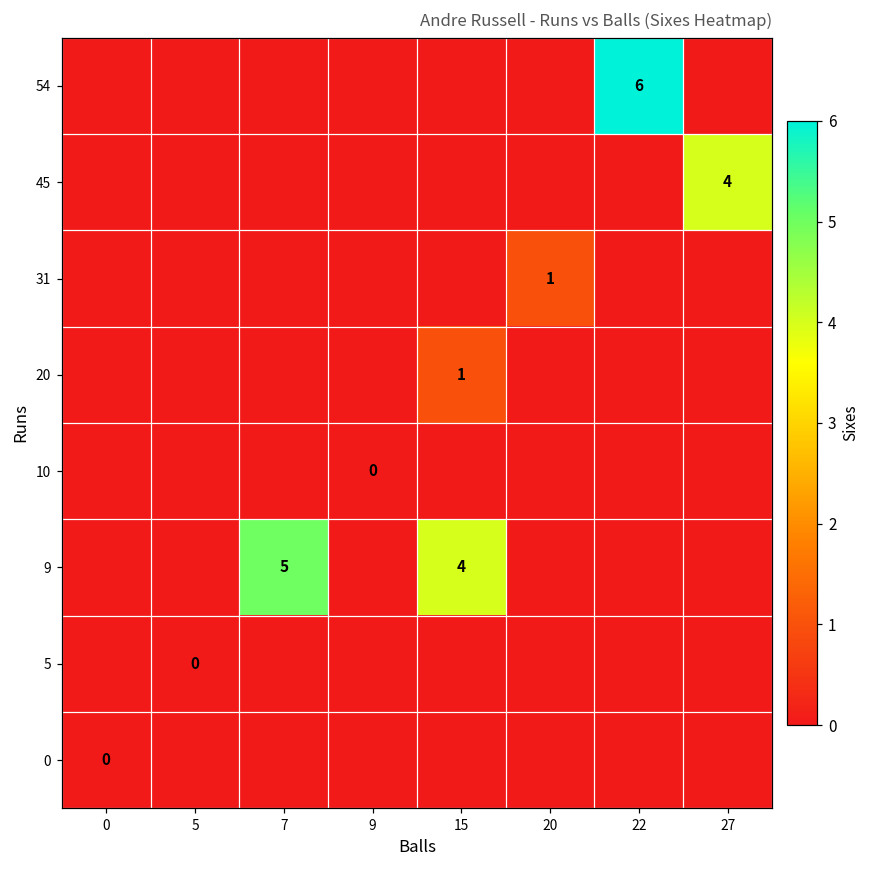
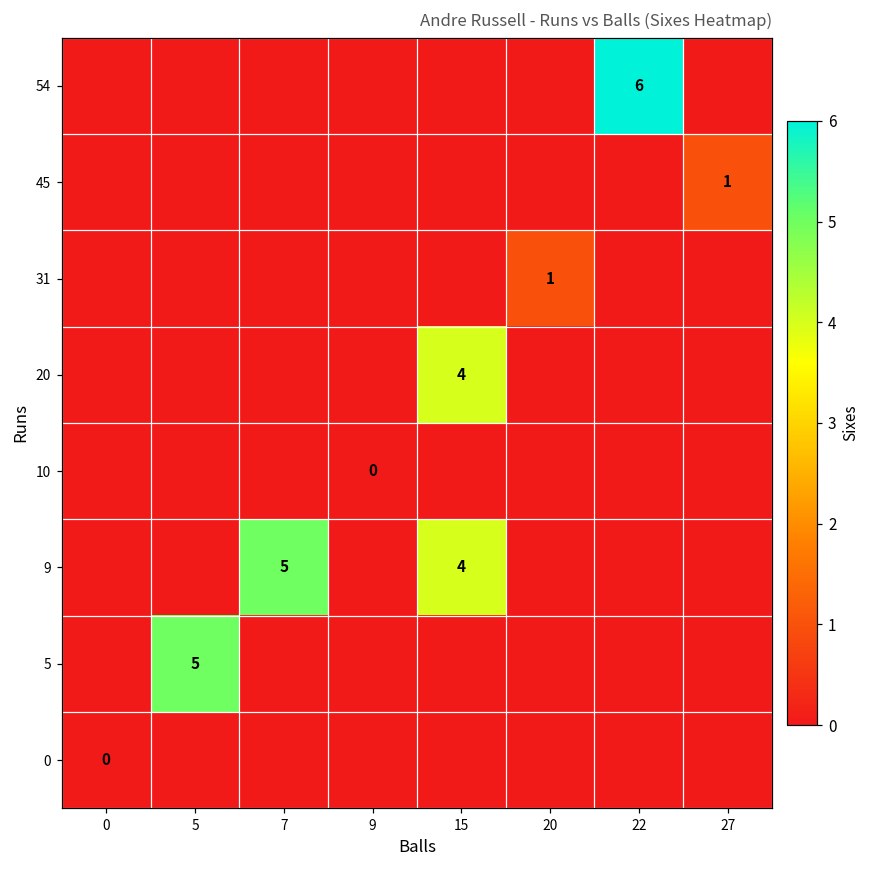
  {
    "54": {
      "22": 6
    },
    "45": {
-     "27": 4
+     "27": 1
    },
    "31": {
      "20": 1
    },
    "20": {
-     "15": 1
+     "15": 4
    },
    "10": {
      "9": 0
    },
    "9": {
      "7": 5,
      "15": 4
    },
    "5": {
-     "5": 0
+     "5": 5
    },
    "0": {
      "0": 0
    }
  }
